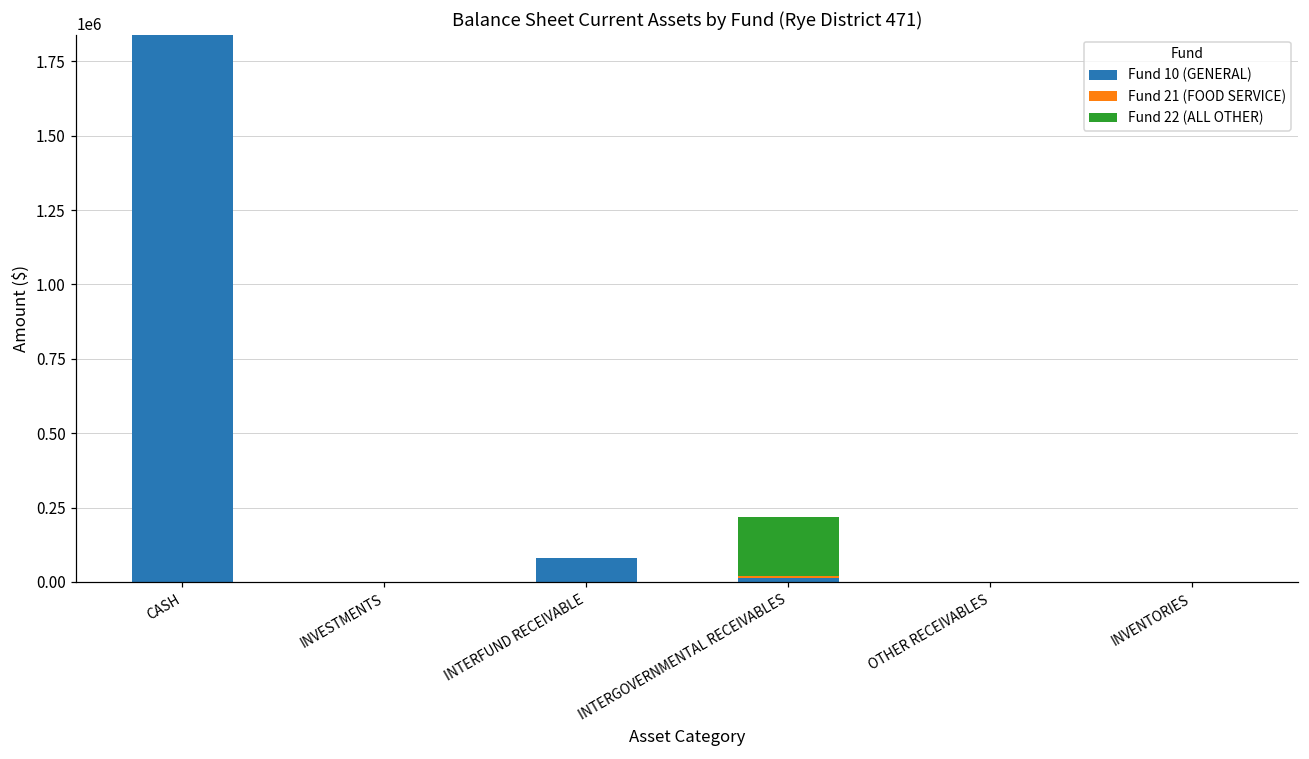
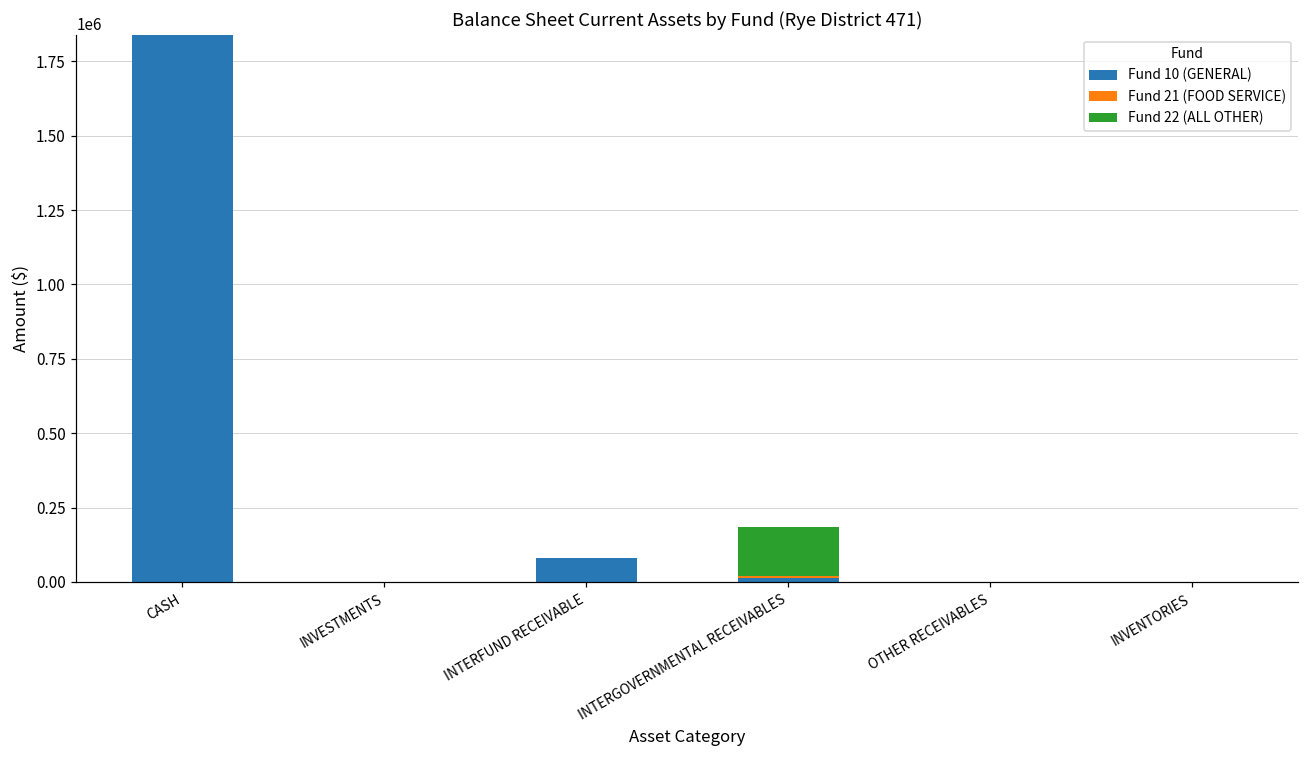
  {
    "Fund 10 (GENERAL)": {
      "CASH": 1840000,
      "INVESTMENTS": 0,
      "INTERFUND RECEIVABLE": 80000,
      "INTERGOVERNMENTAL RECEIVABLES": 10000,
      "OTHER RECEIVABLES": 0,
      "INVENTORIES": 0
    },
    "Fund 21 (FOOD SERVICE)": {
      "CASH": 0,
      "INVESTMENTS": 0,
      "INTERFUND RECEIVABLE": 0
    },
    "Fund 22 (ALL OTHER)": {
      "CASH": 0,
      "INVESTMENTS": 0,
      "INTERFUND RECEIVABLE": 0,
-     "INTERGOVERNMENTAL RECEIVABLES": 200000,
+     "INTERGOVERNMENTAL RECEIVABLES": 170000,
      "OTHER RECEIVABLES": 0,
      "INVENTORIES": 0
    }
  }
